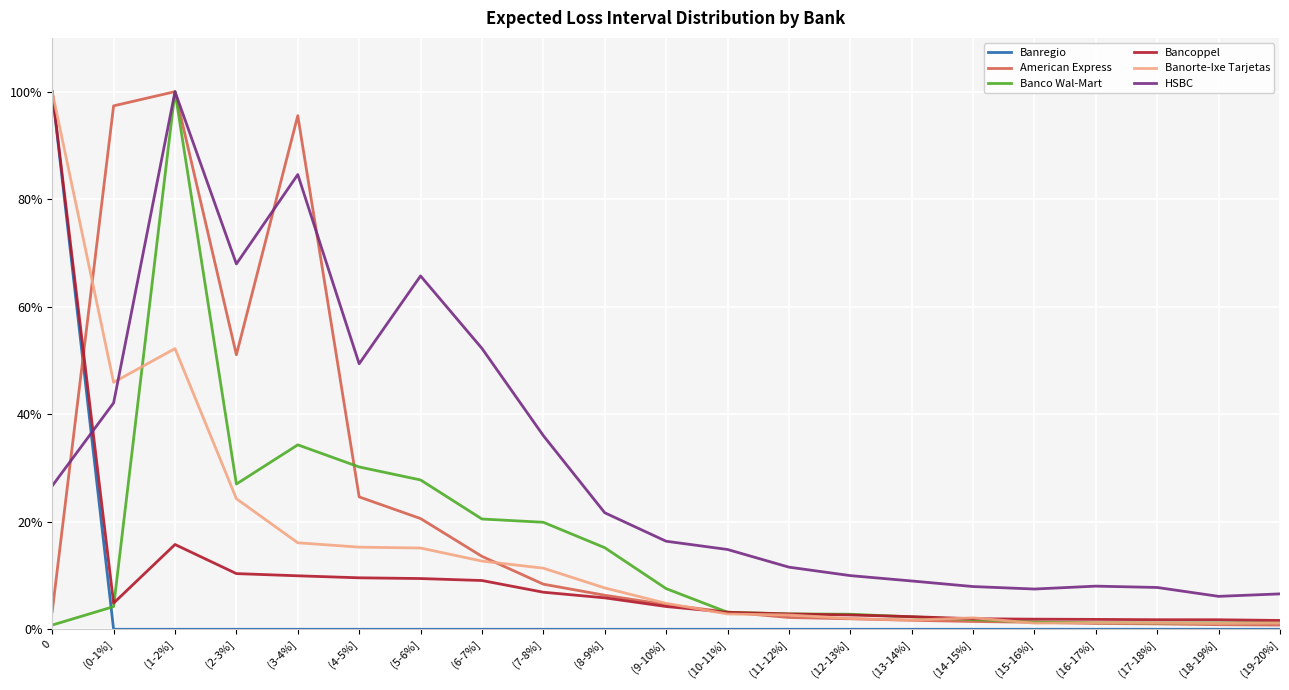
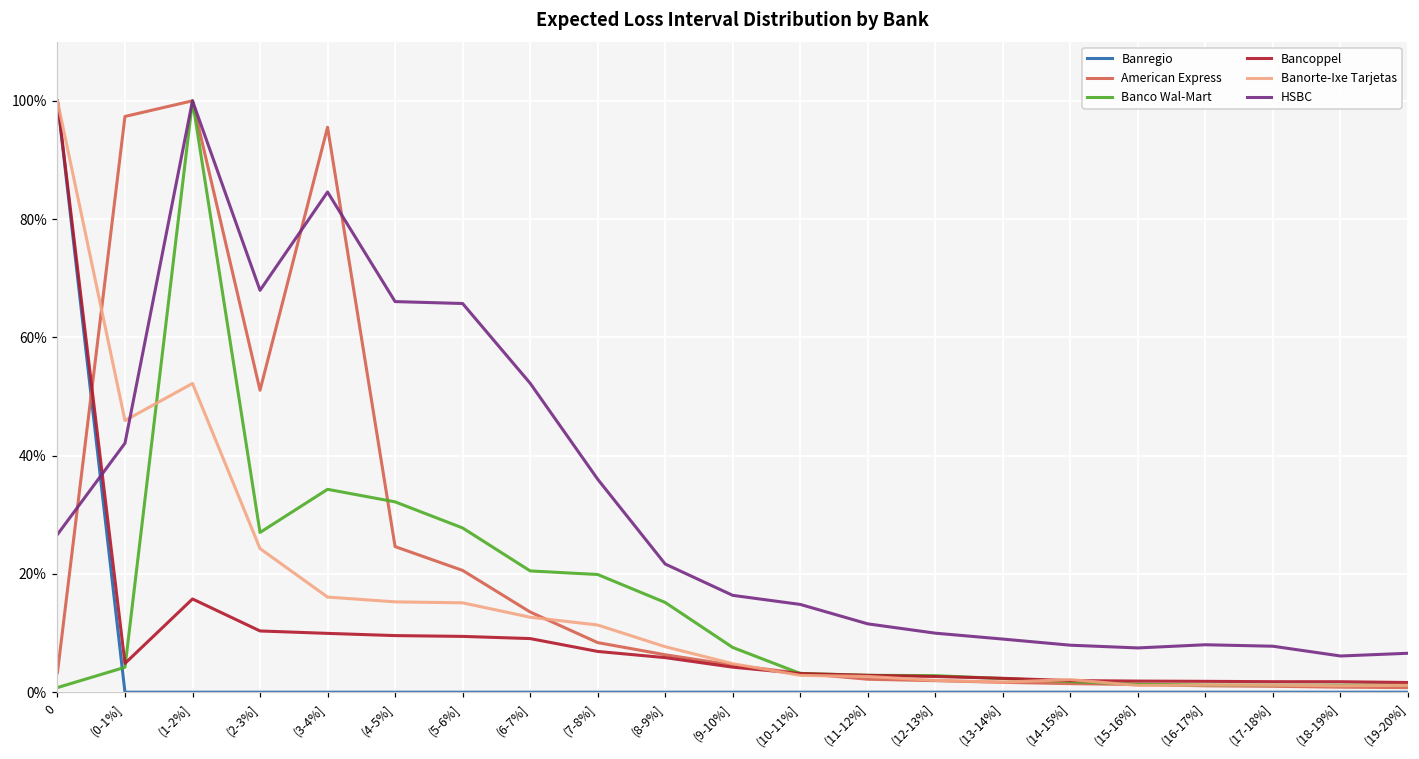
  {
    "Banregio": {
      "(0-1%]": "0%",
      "(1-2%]": "0%",
      "(2-3%]": "0%",
      "(3-4%]": "0%",
      "(4-5%]": "0%",
      "(5-6%]": "0%",
      "(6-7%]": "0%",
      "(7-8%]": "0%",
      "(8-9%]": "0%",
      "(9-10%]": "0%",
      "(10-11%]": "0%",
      "(11-12%]": "0%",
      "(12-13%]": "0%",
      "(13-14%]": "0%",
      "(14-15%]": "0%",
      "(15-16%]": "0%",
      "(16-17%]": "0%",
      "(17-18%]": "0%",
      "(18-19%]": "0%",
      "(19-20%]": "0%"
    },
    "American Express": {
      "0": "3%",
      "(0-1%]": "97%",
      "(2-3%]": "51%",
      "(3-4%]": "96%",
      "(4-5%]": "25%",
      "(5-6%]": "21%",
      "(6-7%]": "14%",
      "(7-8%]": "8%",
      "(8-9%]": "6%"
    },
    "Banco Wal-Mart": {
      "0": "1%",
      "(0-1%]": "4%",
      "(2-3%]": "27%",
      "(3-4%]": "34%",
-     "(4-5%]": "30%",
+     "(4-5%]": "32%",
      "(5-6%]": "28%",
      "(6-7%]": "21%",
      "(7-8%]": "20%",
      "(8-9%]": "15%",
      "(9-10%]": "8%"
    },
    "Bancoppel": {
      "(0-1%]": "5%",
      "(1-2%]": "16%",
      "(2-3%]": "10%",
      "(3-4%]": "10%",
      "(4-5%]": "10%",
      "(5-6%]": "9%",
      "(6-7%]": "9%",
      "(7-8%]": "7%",
      "(8-9%]": "6%",
      "(15-16%]": "2%",
      "(16-17%]": "2%",
      "(17-18%]": "2%",
      "(18-19%]": "2%"
    },
    "Banorte-Ixe Tarjetas": {
      "(0-1%]": "46%",
      "(1-2%]": "52%",
      "(2-3%]": "24%",
      "(3-4%]": "16%",
      "(4-5%]": "15%",
      "(5-6%]": "15%",
      "(6-7%]": "13%",
      "(7-8%]": "11%",
      "(8-9%]": "8%"
    },
    "HSBC": {
      "0": "27%",
      "(0-1%]": "42%",
      "(2-3%]": "68%",
      "(3-4%]": "85%",
-     "(4-5%]": "49%",
+     "(4-5%]": "66%",
      "(5-6%]": "66%",
      "(6-7%]": "52%",
      "(7-8%]": "36%",
      "(8-9%]": "22%",
      "(9-10%]": "16%",
      "(10-11%]": "15%",
      "(11-12%]": "12%",
      "(12-13%]": "10%",
      "(13-14%]": "9%",
      "(14-15%]": "8%",
      "(15-16%]": "7%",
      "(16-17%]": "8%",
      "(17-18%]": "8%",
      "(18-19%]": "6%",
      "(19-20%]": "7%"
    }
  }
